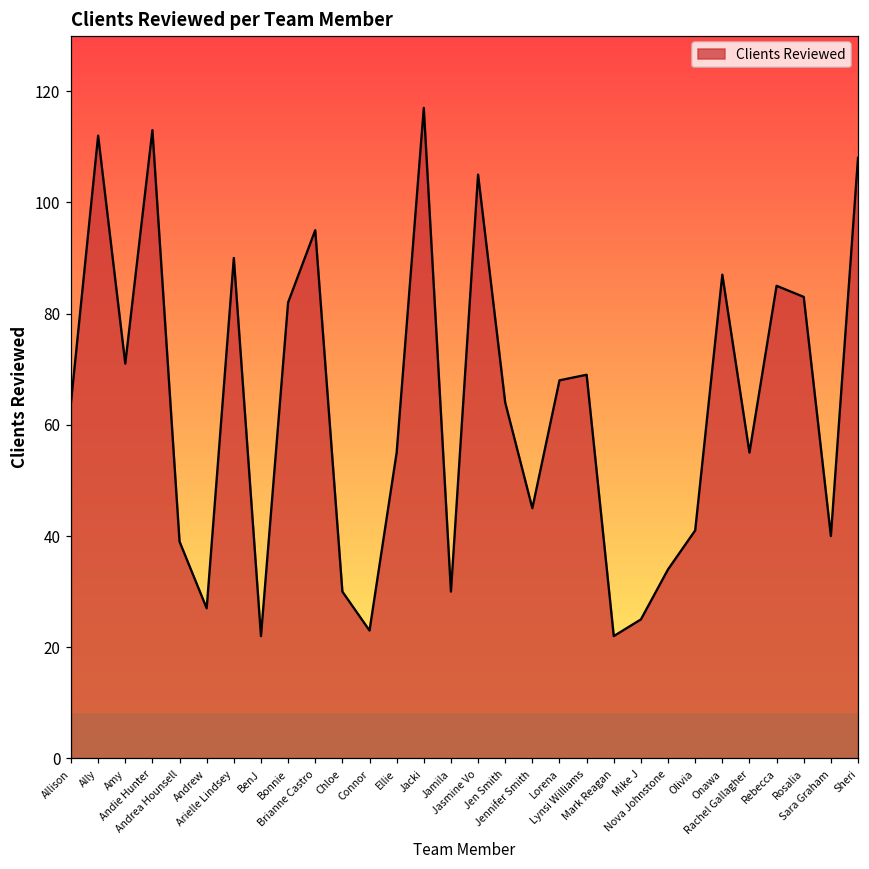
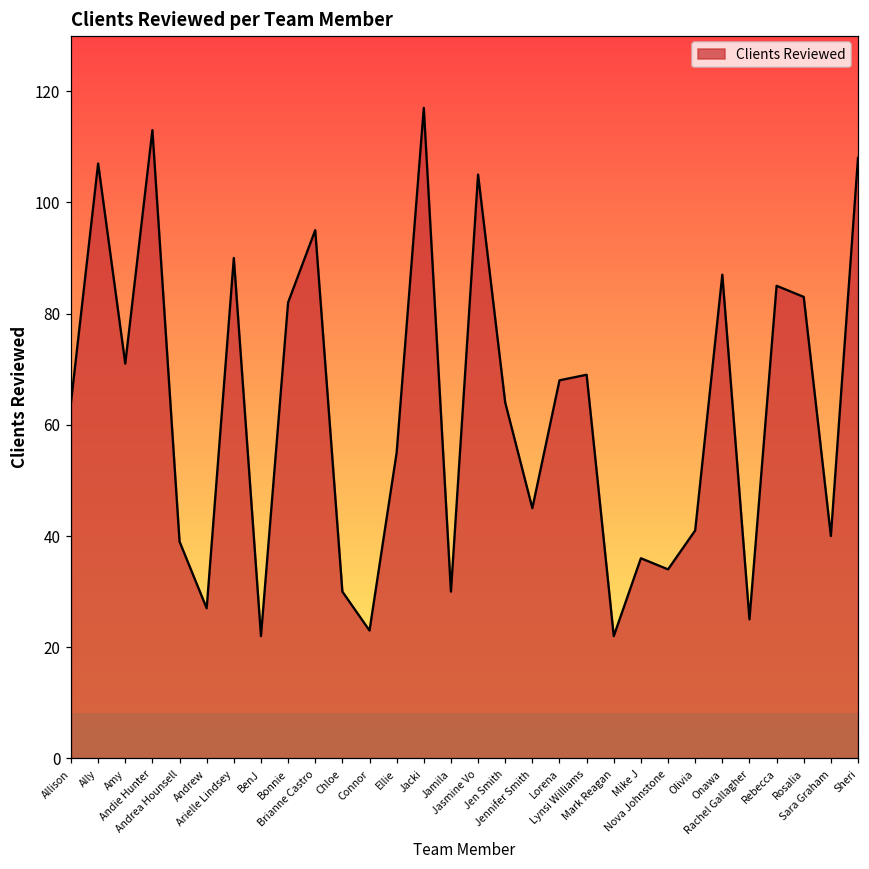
  {
    "Allison": 64,
-   "Ally": 112,
+   "Ally": 107,
    "Amy": 71,
    "Andie Hunter": 113,
    "Andrea Hounsell": 39,
    "Andrew": 27,
    "Arielle Lindsey": 90,
    "BenJ": 22,
    "Bonnie": 82,
    "Brianne Castro": 95,
    "Chloe": 30,
    "Connor": 23,
    "Ellie": 55,
    "Jacki": 117,
    "Jamila": 30,
    "Jasmine Vo": 105,
    "Jen Smith": 64,
    "Jennifer Smith": 45,
    "Lorena": 68,
    "Lynsi Williams": 69,
    "Mark Reagan": 22,
-   "Mike J": 25,
+   "Mike J": 36,
    "Nova Johnstone": 34,
    "Olivia": 41,
    "Onawa": 87,
-   "Rachel Gallagher": 55,
+   "Rachel Gallagher": 25,
    "Rebecca": 85,
    "Rosalia": 83,
    "Sara Graham": 40,
    "Sheri": 108
  }
